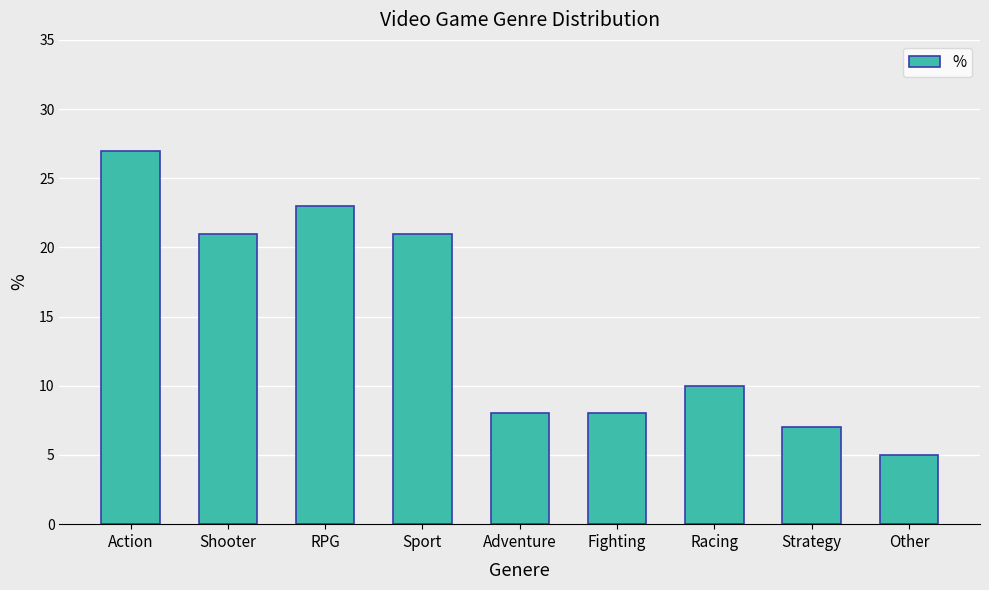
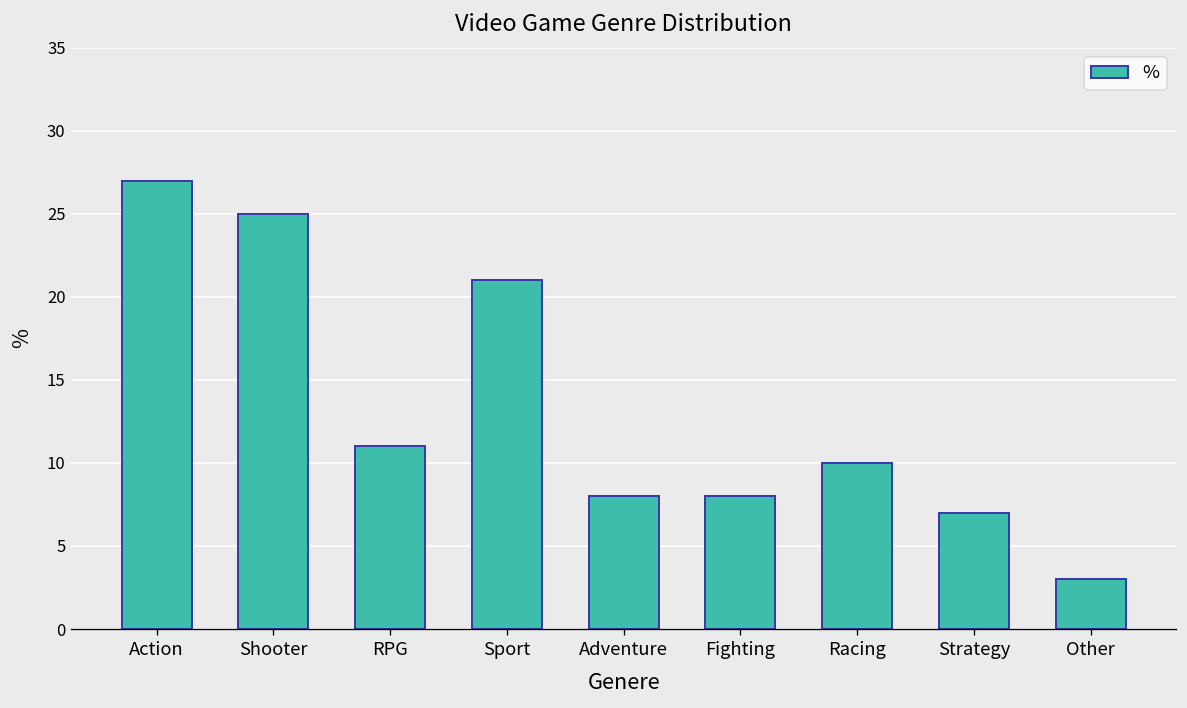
  {
    "Action": 27,
-   "Shooter": 21,
-   "RPG": 23,
+   "Shooter": 25,
+   "RPG": 11,
    "Sport": 21,
    "Adventure": 8,
    "Fighting": 8,
    "Racing": 10,
    "Strategy": 7,
-   "Other": 5
+   "Other": 3
  }
